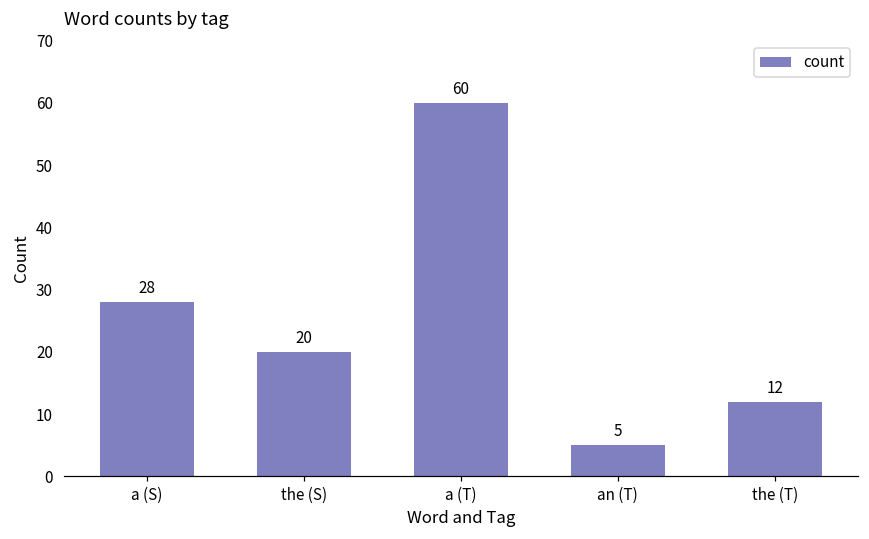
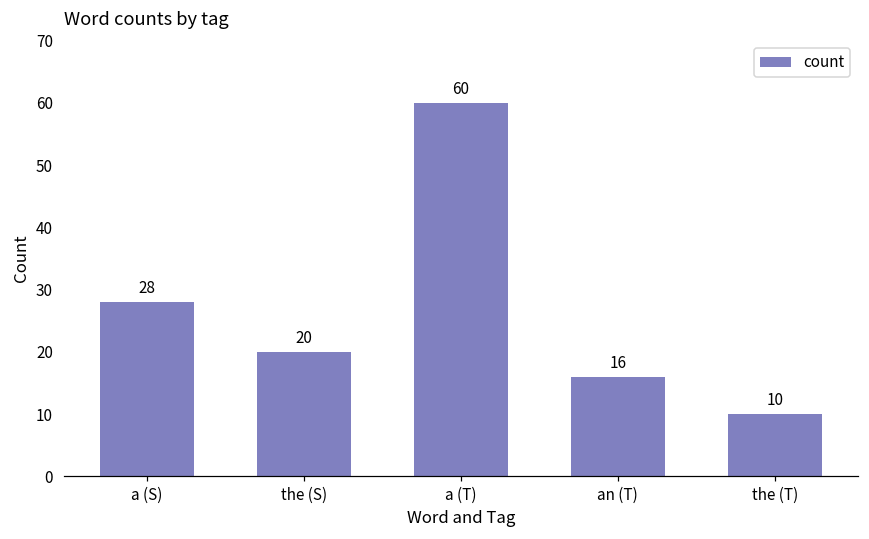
  {
    "a (S)": 28,
    "the (S)": 20,
    "a (T)": 60,
-   "an (T)": 5,
-   "the (T)": 12
+   "an (T)": 16,
+   "the (T)": 10
  }
